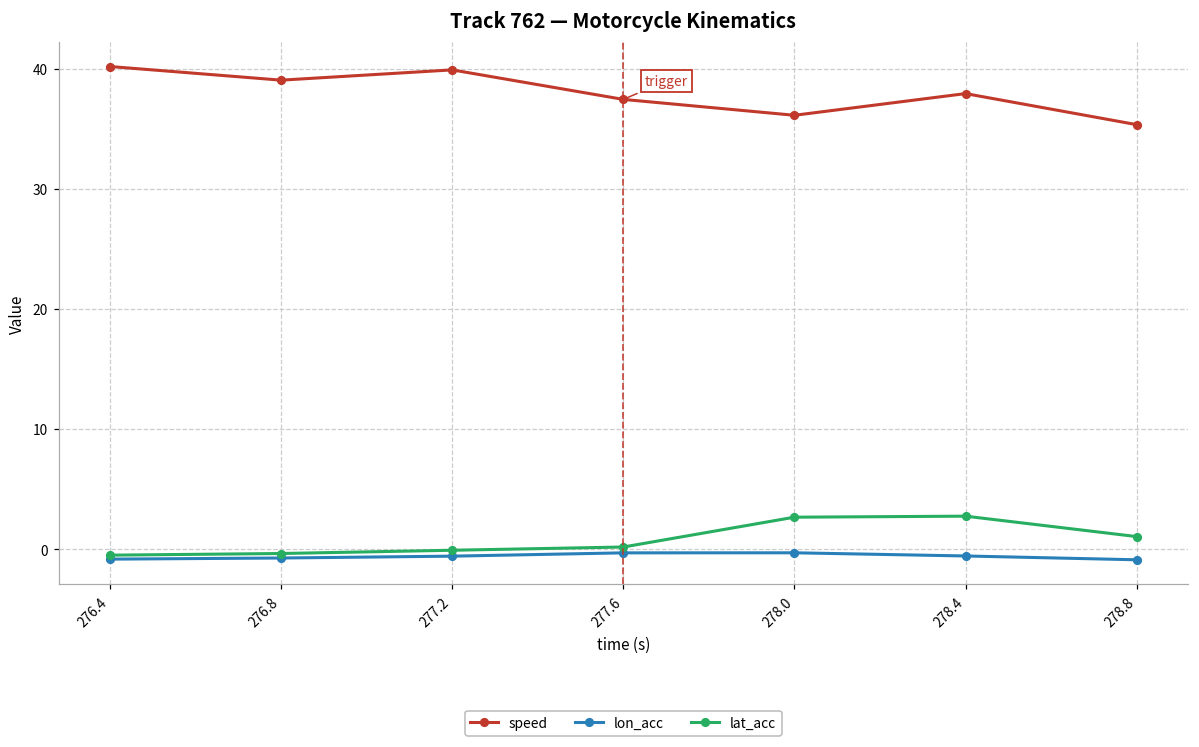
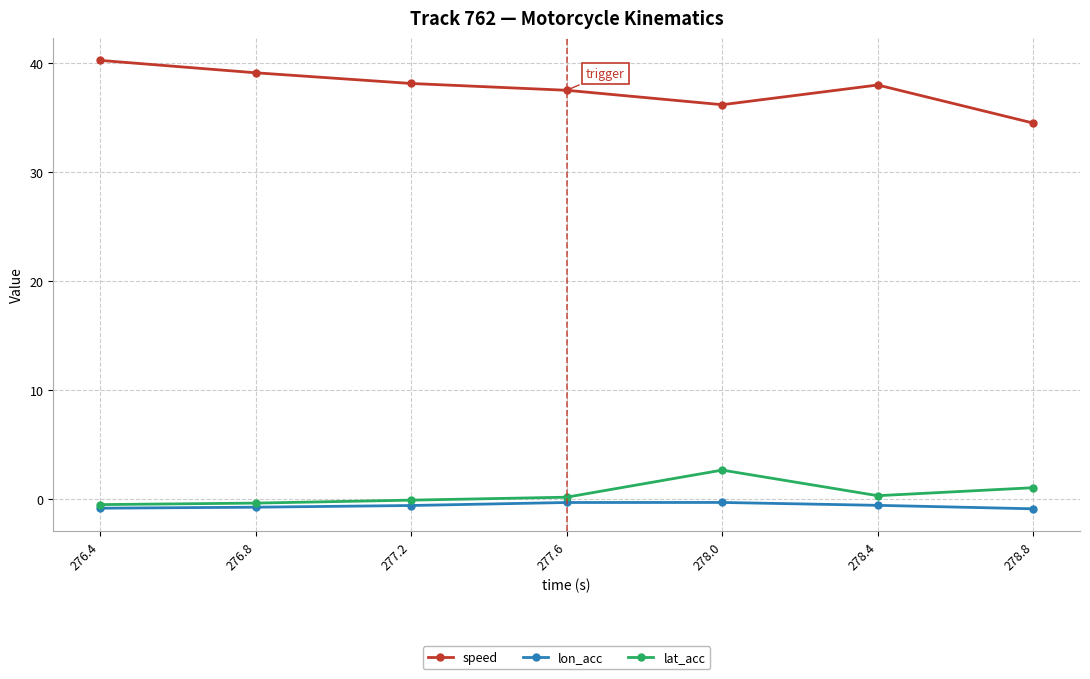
  {
    "speed": {
      "276.4": 40.2,
      "276.8": 39.1,
-     "277.2": 39.9,
+     "277.2": 38.1,
      "277.6": 37.5,
      "278.0": 36.1,
      "278.4": 37.9,
-     "278.8": 35.4
+     "278.8": 34.5
    },
    "lon_acc": {
      "276.4": -0.8,
      "276.8": -0.7,
      "277.2": -0.6,
      "277.6": -0.3,
      "278.0": -0.3,
      "278.4": -0.6,
      "278.8": -0.9
    },
    "lat_acc": {
      "276.4": -0.5,
      "276.8": -0.4,
      "277.2": -0.1,
      "277.6": 0.2,
      "278.0": 2.7,
-     "278.4": 2.7,
+     "278.4": 0.3,
      "278.8": 1.0
    }
  }
